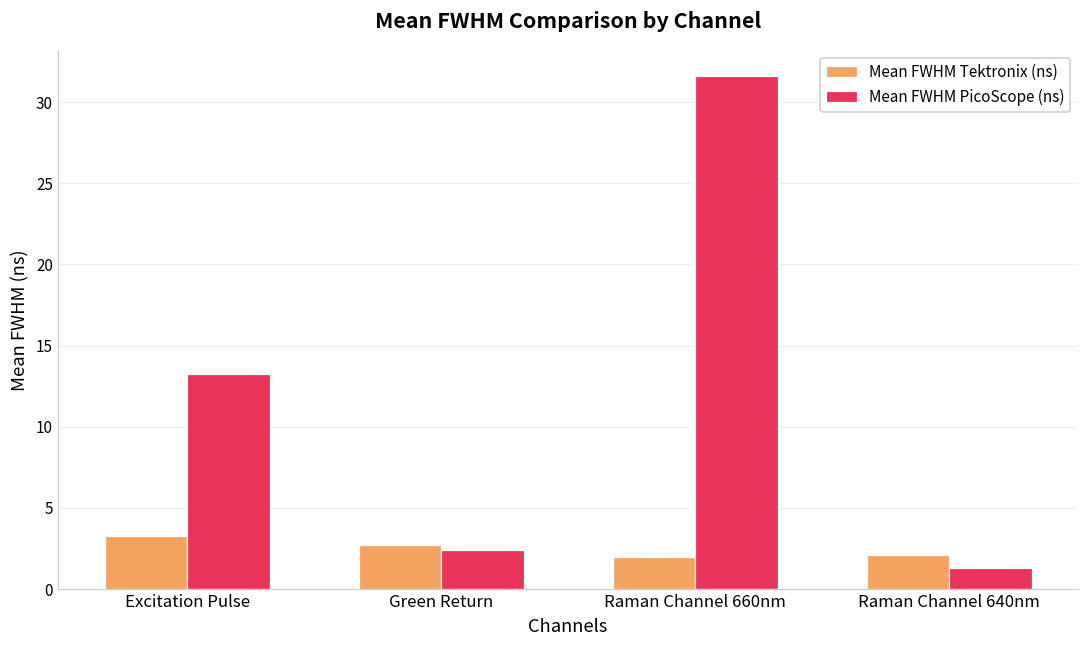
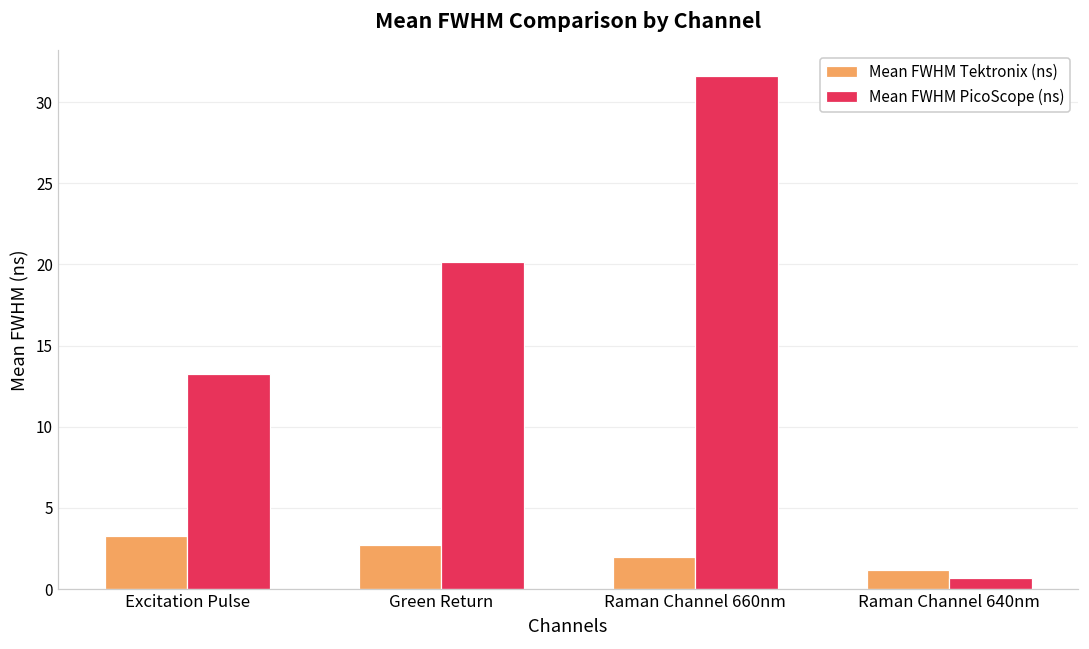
  {
    "Mean FWHM Tektronix (ns)": {
      "Excitation Pulse": 3.3,
      "Green Return": 2.7,
      "Raman Channel 660nm": 2.0,
-     "Raman Channel 640nm": 2.1
+     "Raman Channel 640nm": 1.2
    },
    "Mean FWHM PicoScope (ns)": {
      "Excitation Pulse": 13.3,
-     "Green Return": 2.4,
+     "Green Return": 20.1,
      "Raman Channel 660nm": 31.6,
-     "Raman Channel 640nm": 1.3
+     "Raman Channel 640nm": 0.7
    }
  }
